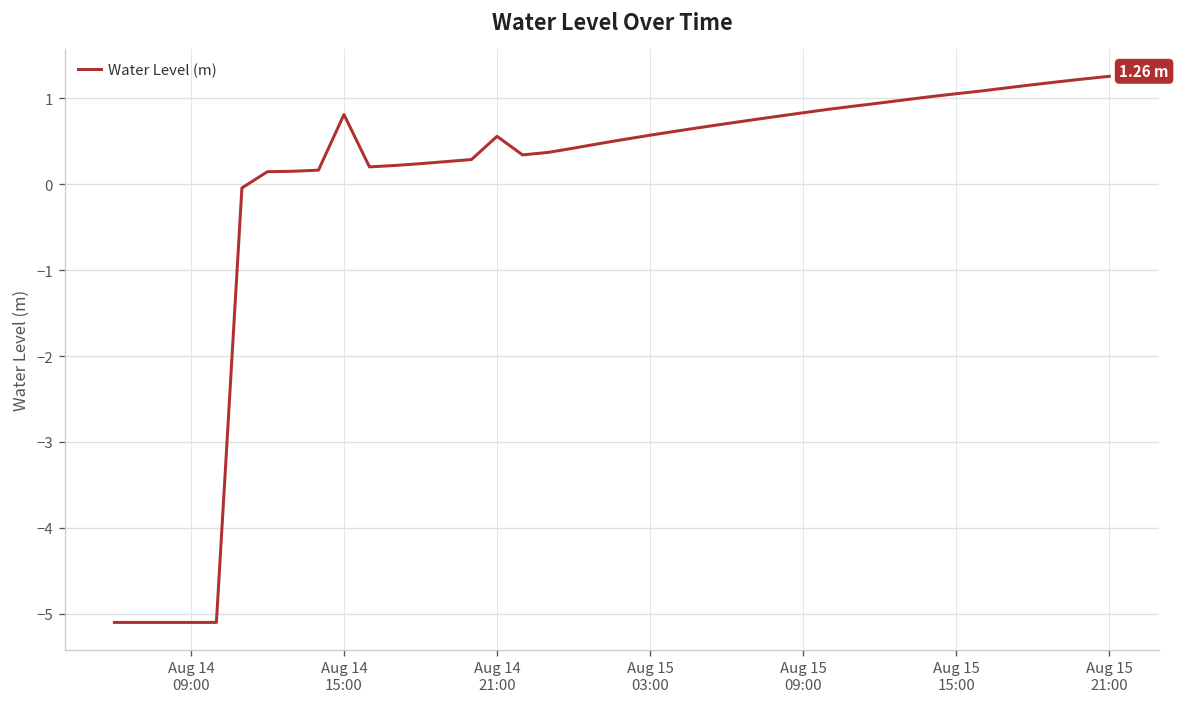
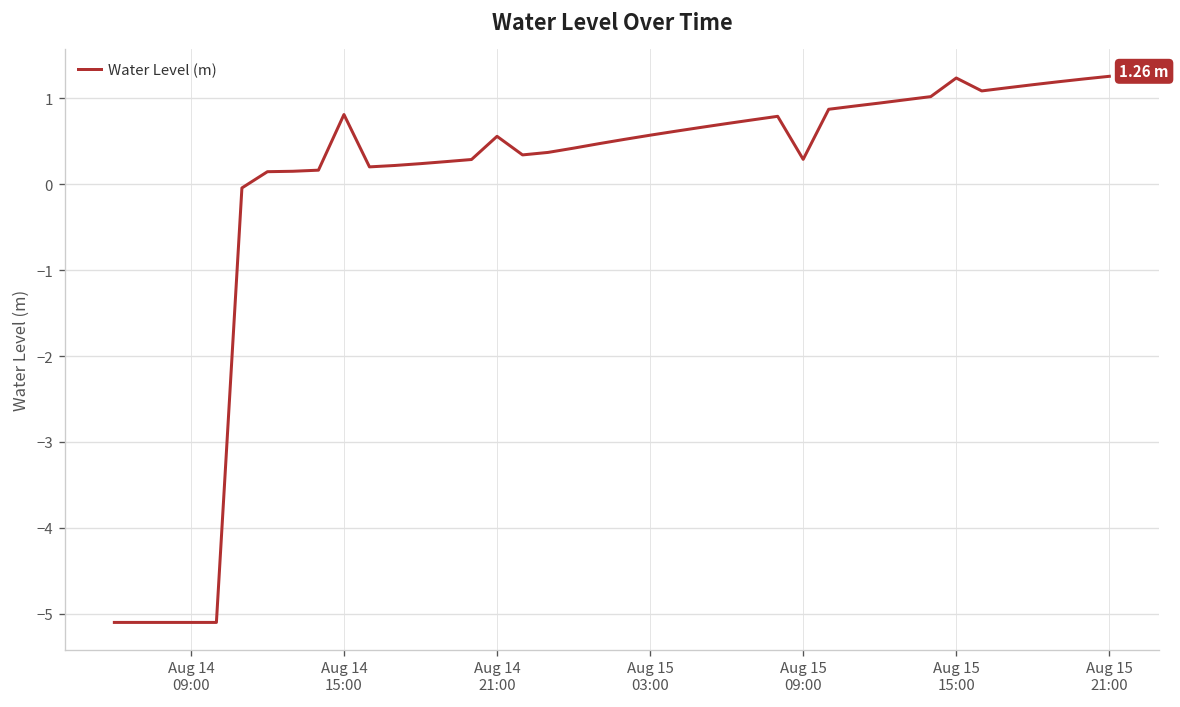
  {
    "Aug 14 09:00": -5.1,
    "Aug 14 15:00": 0.8,
    "Aug 14 21:00": 0.6,
    "Aug 15 03:00": 0.6,
-   "Aug 15 09:00": 0.8,
-   "Aug 15 15:00": 1.1
+   "Aug 15 09:00": 0.3,
+   "Aug 15 15:00": 1.2
  }
